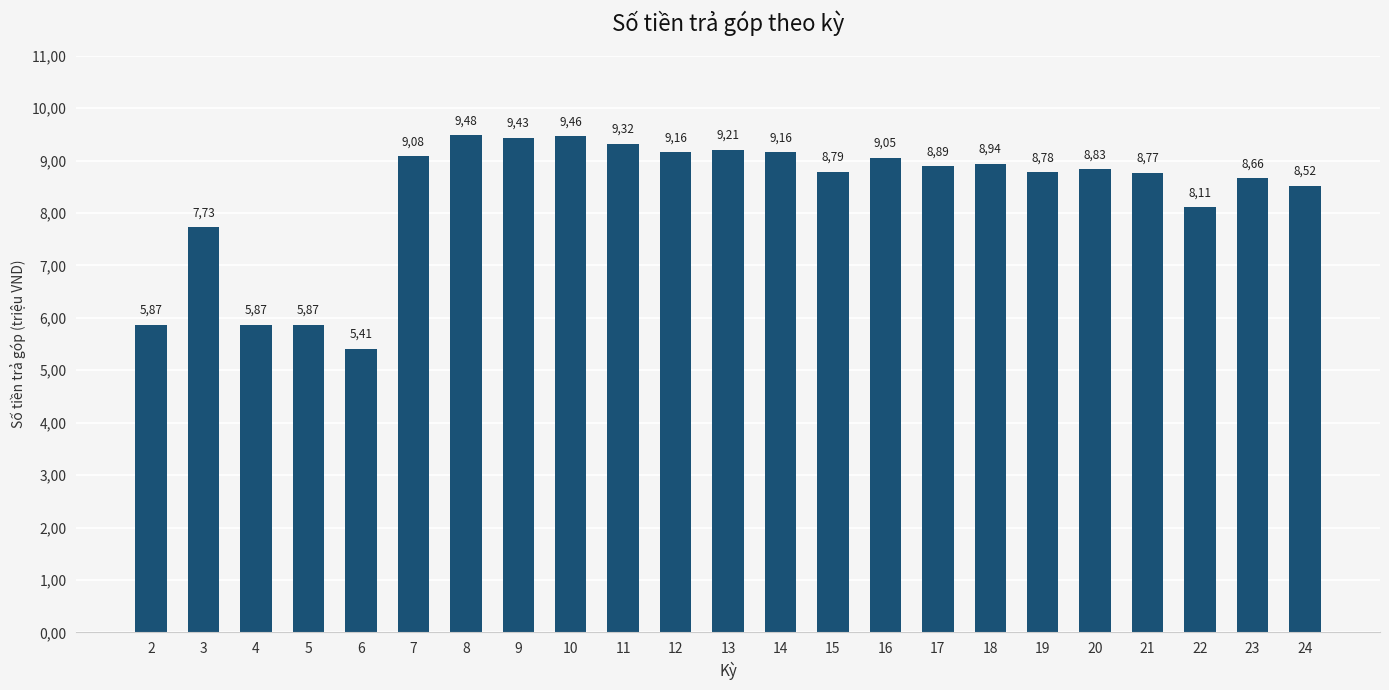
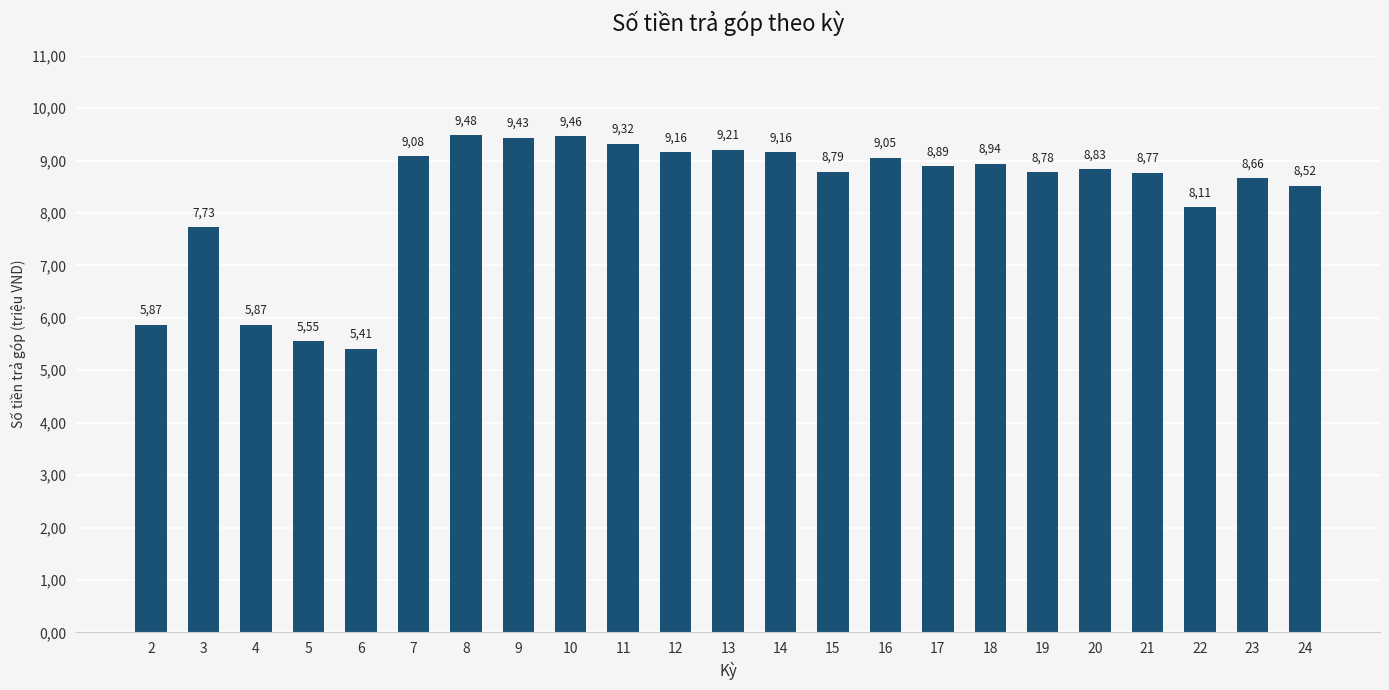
  {
-   "5": "5,87"
+   "5": "5,55"
  }
